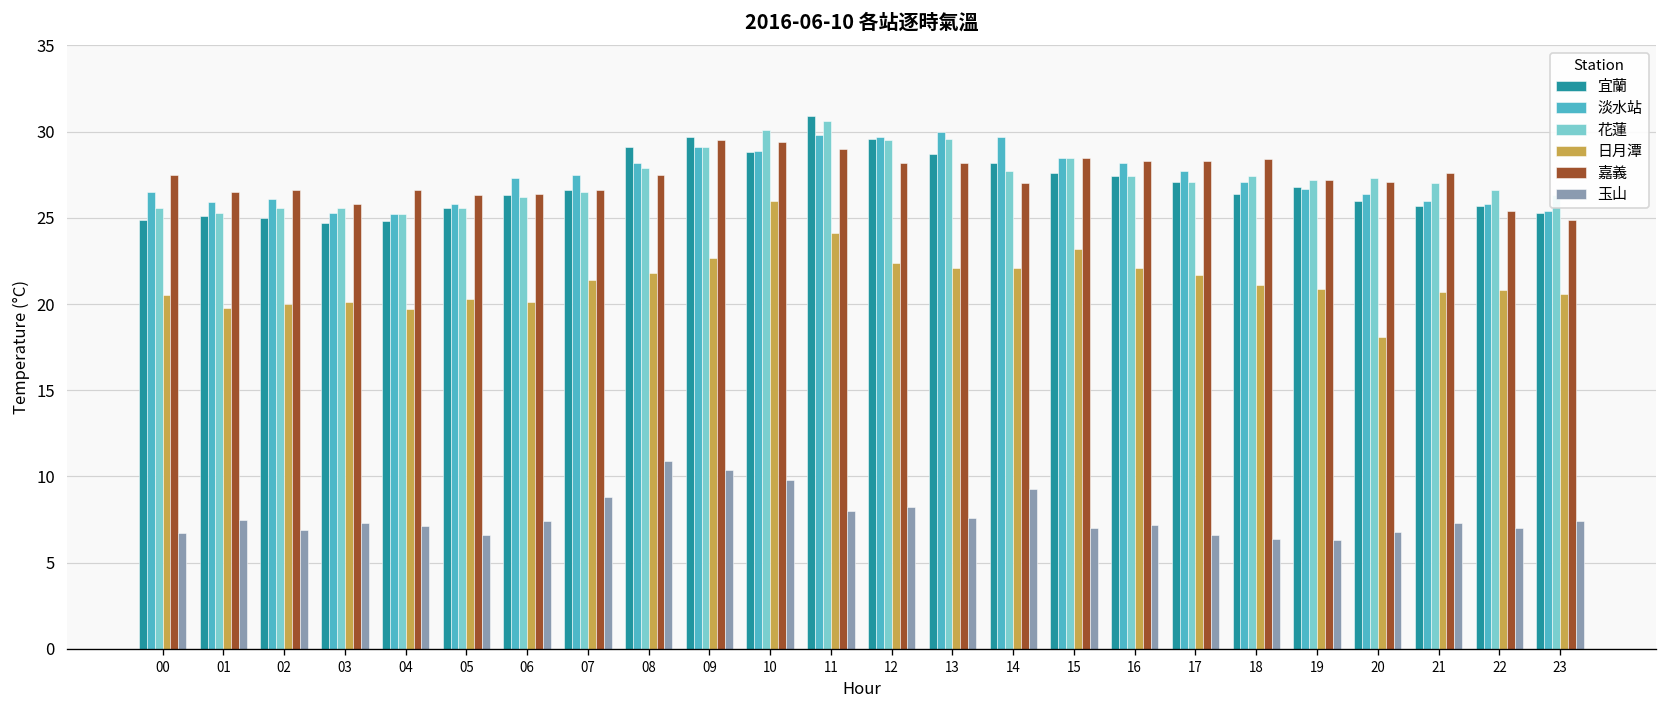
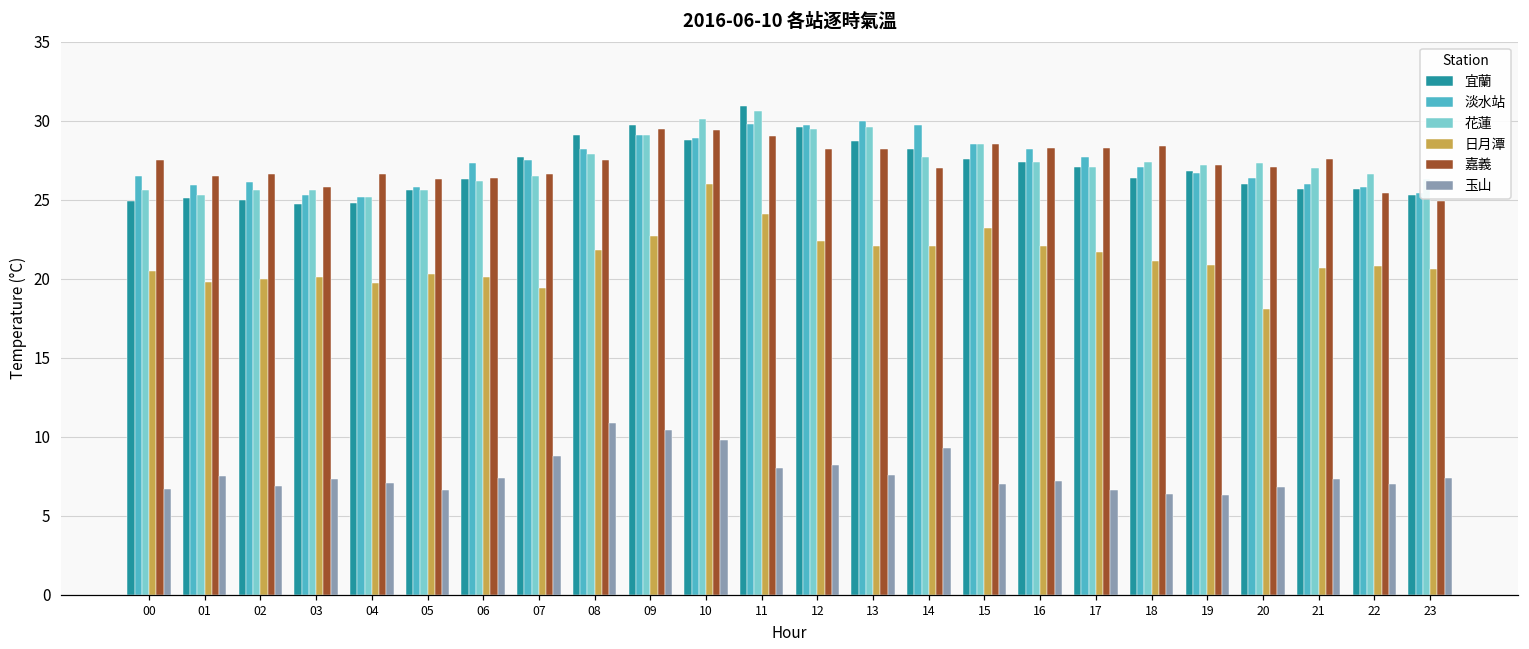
  {
    "宜蘭": {
      "00": 24.9,
      "01": 25.1,
      "02": 25.0,
      "03": 24.7,
      "04": 24.8,
      "05": 25.6,
      "06": 26.3,
-     "07": 26.6,
+     "07": 27.7,
      "08": 29.1,
      "09": 29.7,
      "10": 28.8,
      "11": 30.9,
      "12": 29.6,
      "13": 28.7,
      "14": 28.2,
      "15": 27.6,
      "16": 27.4,
      "17": 27.1,
      "18": 26.4,
      "19": 26.8,
      "20": 26.0,
      "21": 25.7,
      "22": 25.7,
      "23": 25.3
    },
    "日月潭": {
      "00": 20.5,
      "01": 19.8,
      "02": 20.0,
      "03": 20.1,
      "04": 19.7,
      "05": 20.3,
      "06": 20.1,
-     "07": 21.4,
+     "07": 19.4,
      "08": 21.8,
      "09": 22.7,
      "10": 26.0,
      "11": 24.1,
      "12": 22.4,
      "13": 22.1,
      "14": 22.1,
      "15": 23.2,
      "16": 22.1,
      "17": 21.7,
      "18": 21.1,
      "19": 20.9,
      "20": 18.1,
      "21": 20.7,
      "22": 20.8,
      "23": 20.6
    },
    "嘉義": {
      "00": 27.5,
      "01": 26.5,
      "02": 26.6,
      "03": 25.8,
      "04": 26.6,
      "05": 26.3,
      "06": 26.4,
      "07": 26.6,
      "08": 27.5,
      "09": 29.5,
      "10": 29.4,
      "11": 29.0,
      "12": 28.2,
      "13": 28.2,
      "14": 27.0,
      "15": 28.5,
      "16": 28.3,
      "17": 28.3,
      "18": 28.4,
      "19": 27.2,
      "20": 27.1,
      "21": 27.6,
      "22": 25.4,
      "23": 24.9
    },
    "玉山": {
      "00": 6.7,
      "01": 7.5,
      "02": 6.9,
      "03": 7.3,
      "04": 7.1,
      "05": 6.6,
      "06": 7.4,
      "07": 8.8,
      "08": 10.9,
      "09": 10.4,
      "10": 9.8,
      "11": 8.0,
      "12": 8.2,
      "13": 7.6,
      "14": 9.3,
      "15": 7.0,
      "16": 7.2,
      "17": 6.6,
      "18": 6.4,
      "19": 6.3,
      "20": 6.8,
      "21": 7.3,
      "22": 7.0,
      "23": 7.4
    }
  }
